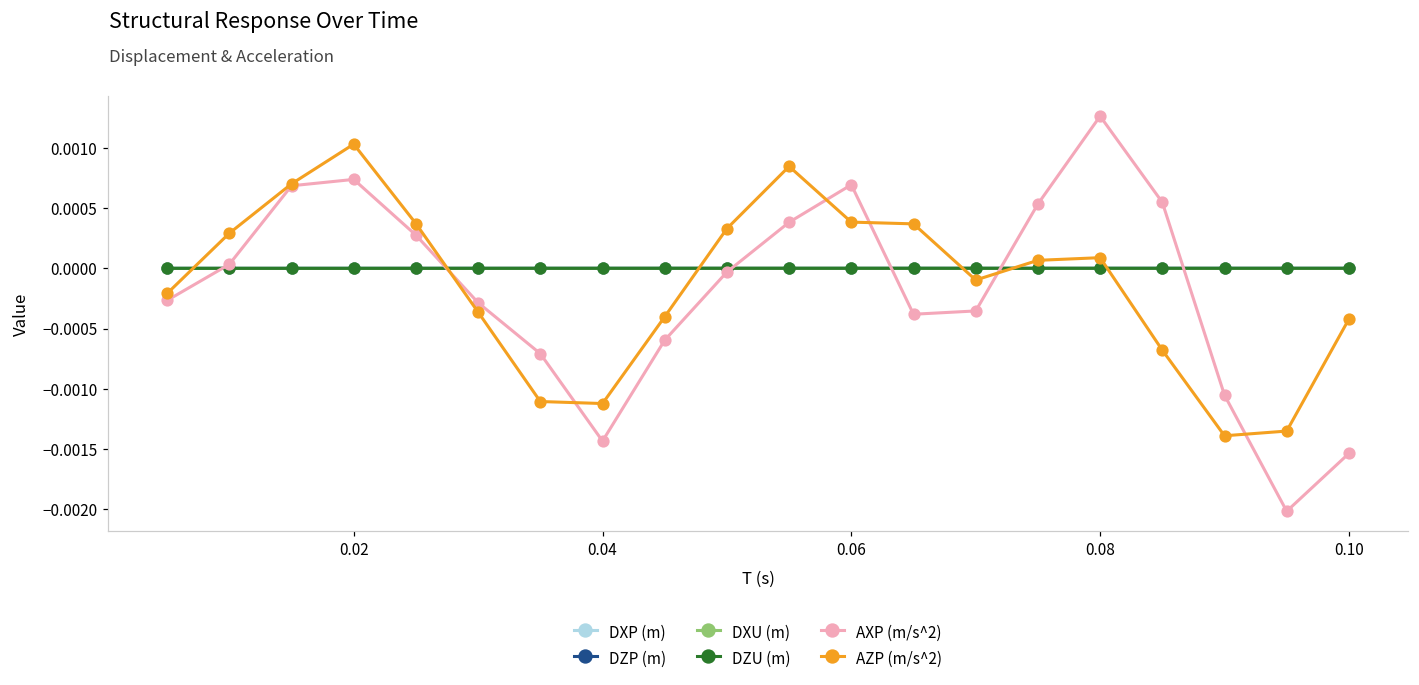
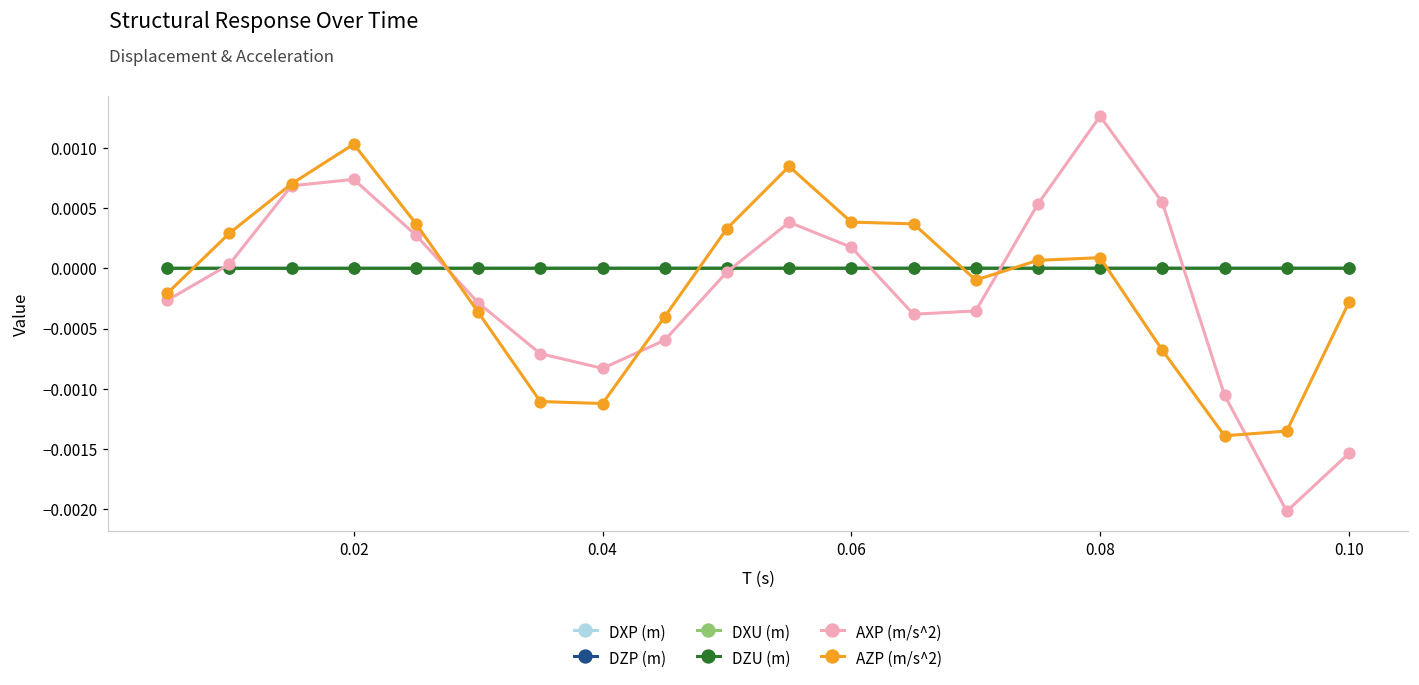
  {
    "DZU (m)": {
      "0.02": 0.00000,
      "0.04": 0.00000,
      "0.06": 0.00000,
      "0.08": 0.00000,
      "0.10": 0.00000
    },
    "AXP (m/s^2)": {
      "0.02": 0.00074,
-     "0.04": -0.00143,
-     "0.06": 0.00069,
+     "0.04": -0.00083,
+     "0.06": 0.00018,
      "0.08": 0.00126,
      "0.10": -0.00154
    },
    "AZP (m/s^2)": {
      "0.02": 0.00103,
      "0.04": -0.00112,
      "0.06": 0.00038,
      "0.08": 0.00009,
-     "0.10": -0.00042
+     "0.10": -0.00028
    }
  }
